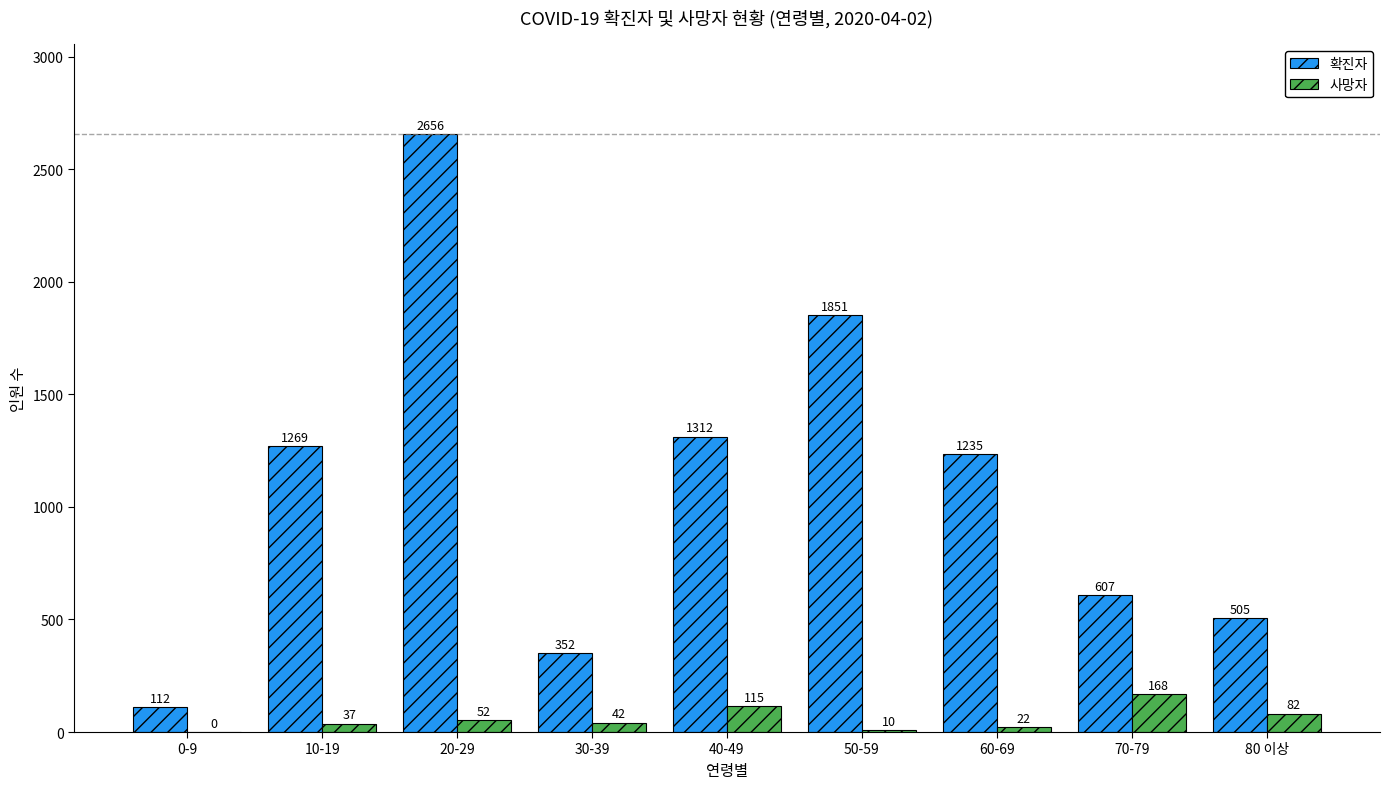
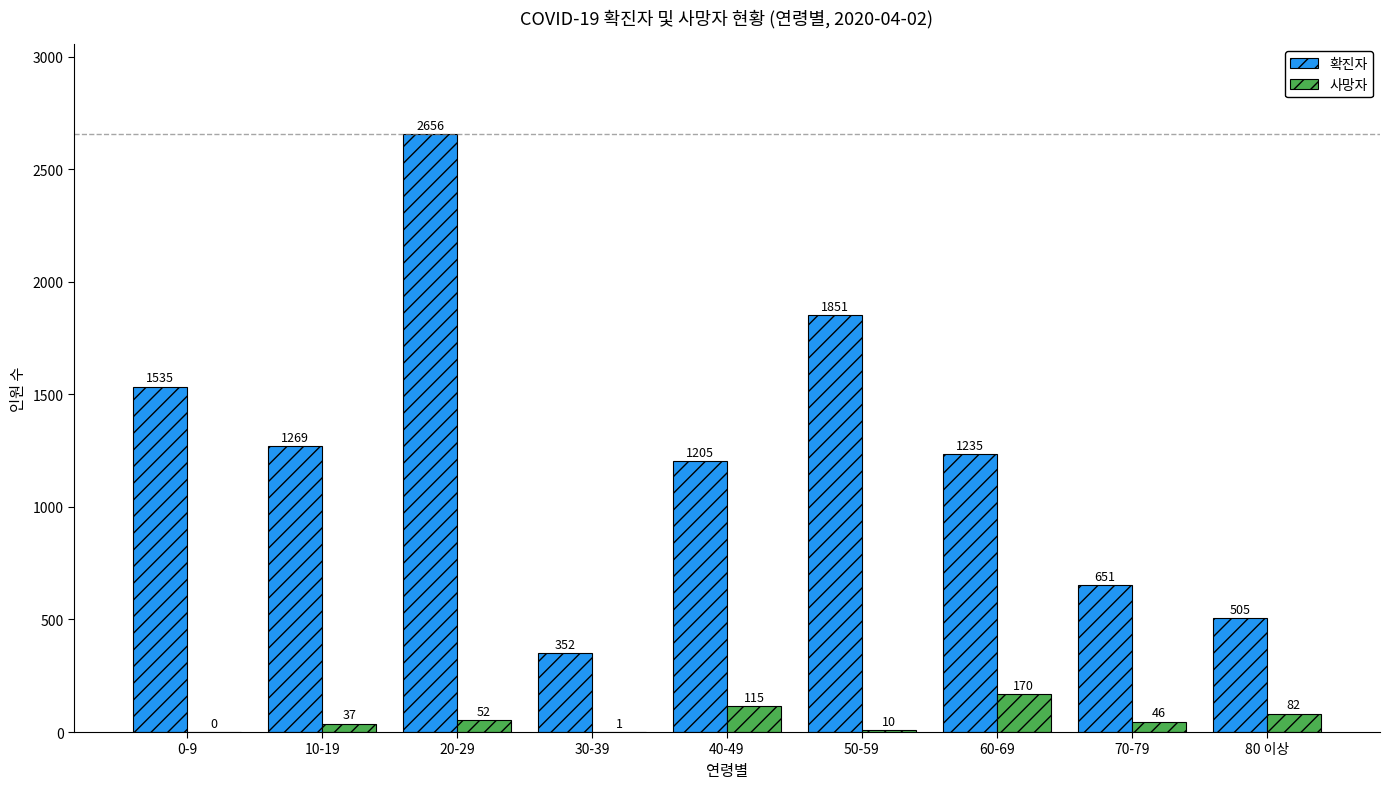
  {
    "확진자": {
-     "0-9": 112,
+     "0-9": 1535,
      "10-19": 1269,
      "20-29": 2656,
      "30-39": 352,
-     "40-49": 1312,
+     "40-49": 1205,
      "50-59": 1851,
      "60-69": 1235,
-     "70-79": 607,
+     "70-79": 651,
      "80 이상": 505
    },
    "사망자": {
      "0-9": 0,
      "10-19": 37,
      "20-29": 52,
-     "30-39": 42,
+     "30-39": 1,
      "40-49": 115,
      "50-59": 10,
-     "60-69": 22,
-     "70-79": 168,
+     "60-69": 170,
+     "70-79": 46,
      "80 이상": 82
    }
  }
